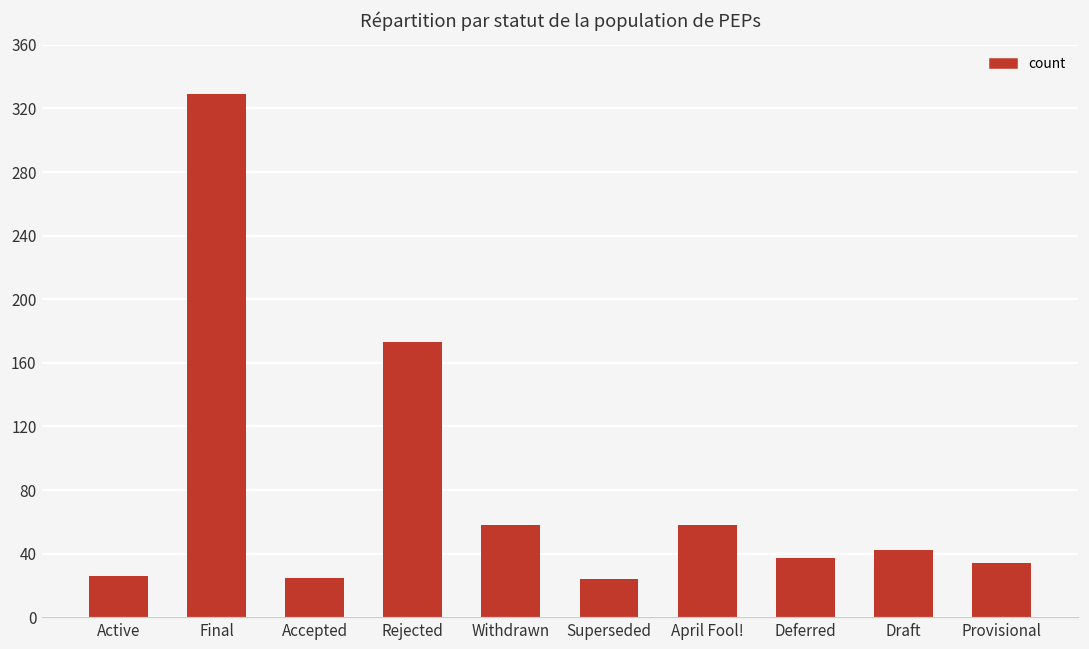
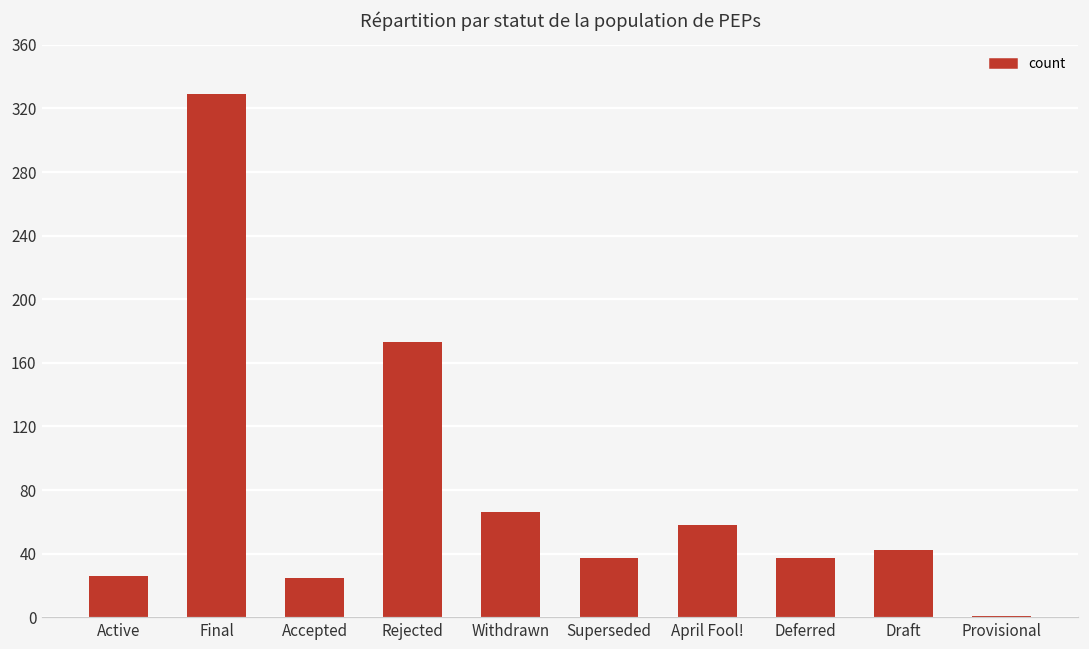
  {
    "Active": 26,
    "Final": 329,
    "Accepted": 25,
    "Rejected": 173,
-   "Withdrawn": 58,
-   "Superseded": 24,
+   "Withdrawn": 66,
+   "Superseded": 37,
    "April Fool!": 58,
    "Deferred": 37,
    "Draft": 42,
-   "Provisional": 34
+   "Provisional": 1
  }
